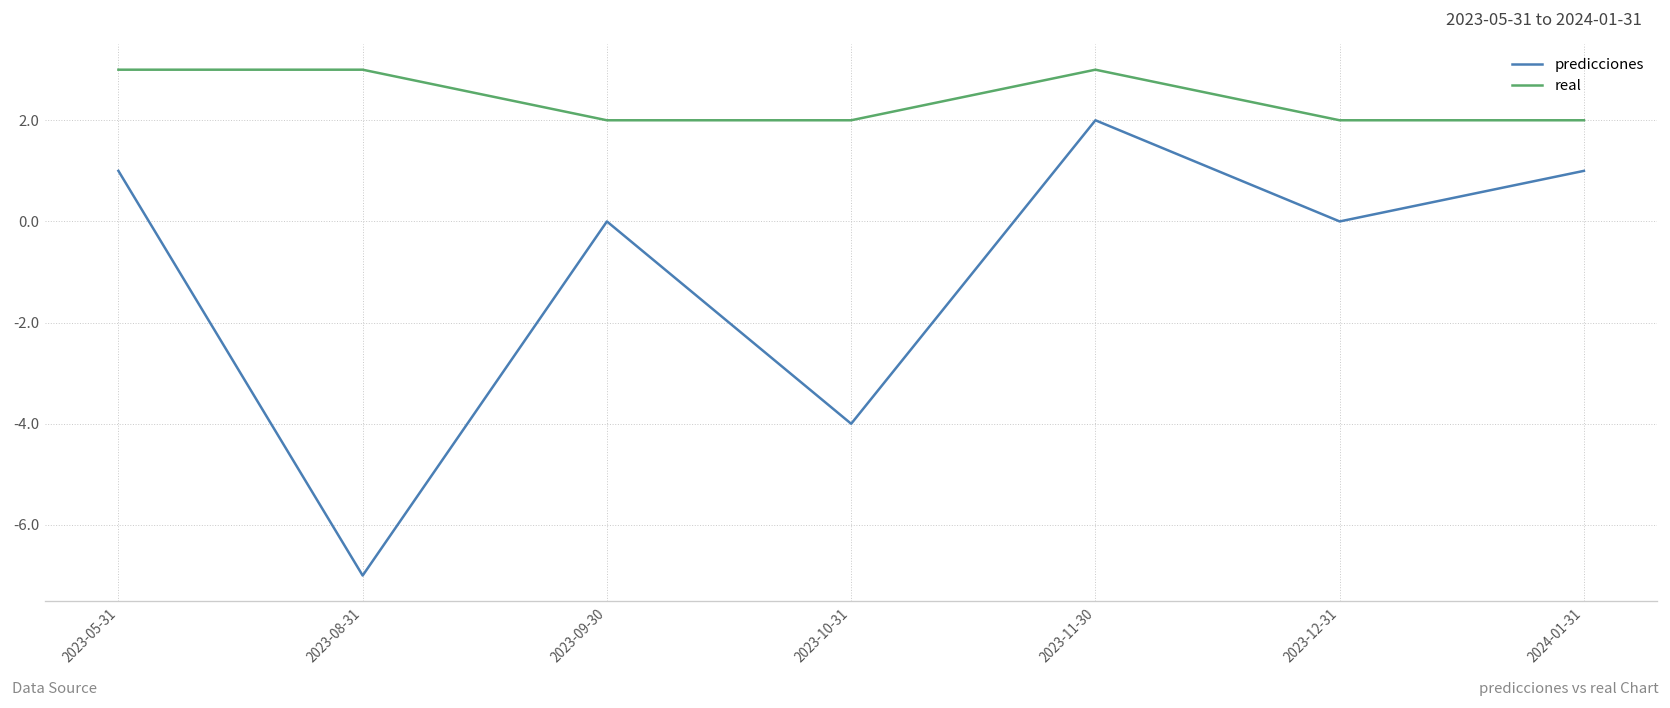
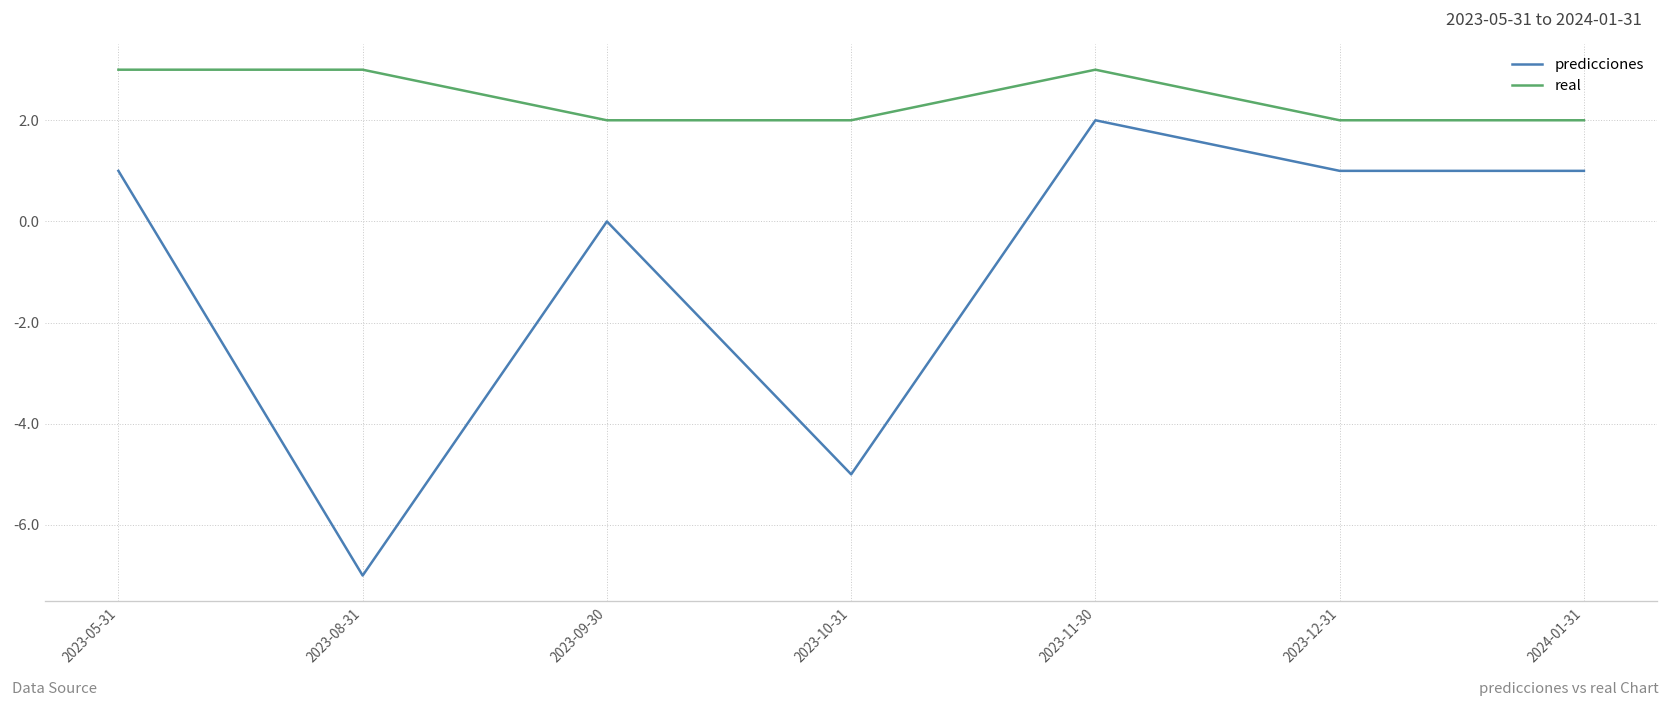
  {
    "predicciones": {
      "2023-05-31": 1,
      "2023-08-31": -7,
      "2023-09-30": 0,
-     "2023-10-31": -4,
+     "2023-10-31": -5,
      "2023-11-30": 2,
-     "2023-12-31": 0,
+     "2023-12-31": 1,
      "2024-01-31": 1
    },
    "real": {
      "2023-05-31": 3,
      "2023-08-31": 3,
      "2023-09-30": 2,
      "2023-10-31": 2,
      "2023-11-30": 3,
      "2023-12-31": 2,
      "2024-01-31": 2
    }
  }
